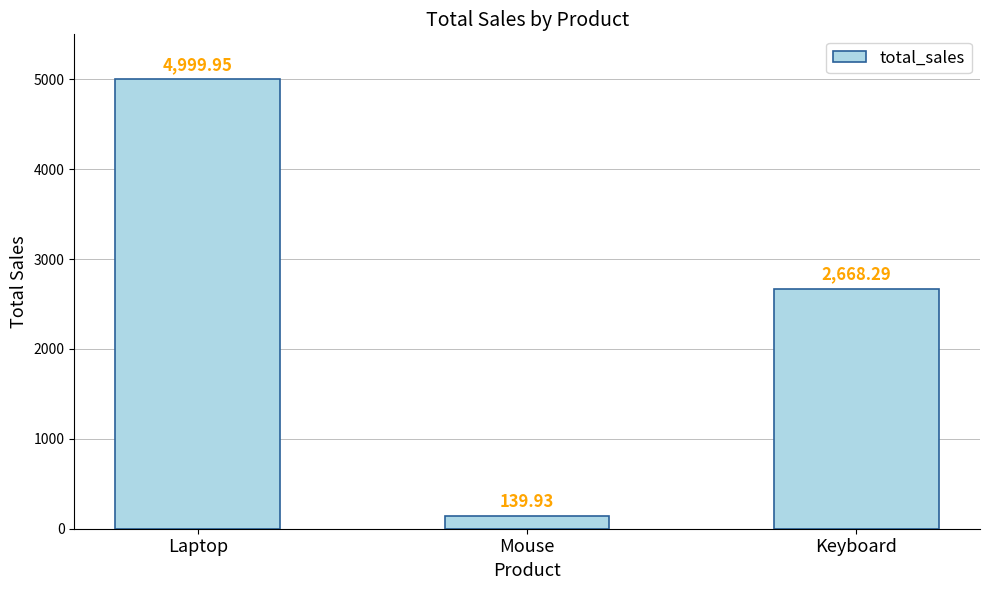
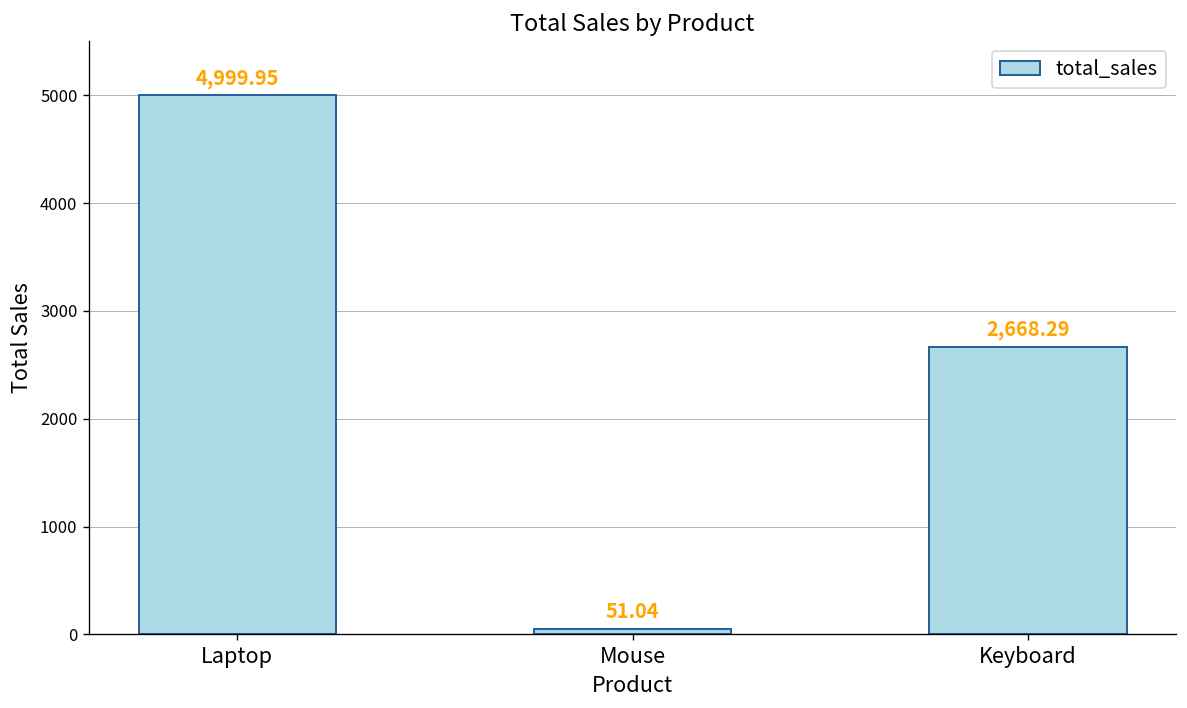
  {
    "Laptop": "4,999.95",
-   "Mouse": "139.93",
+   "Mouse": "51.04",
    "Keyboard": "2,668.29"
  }
